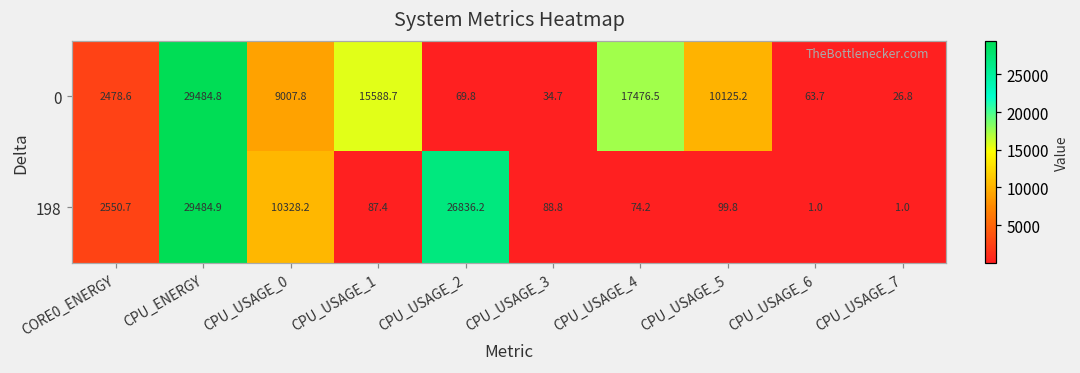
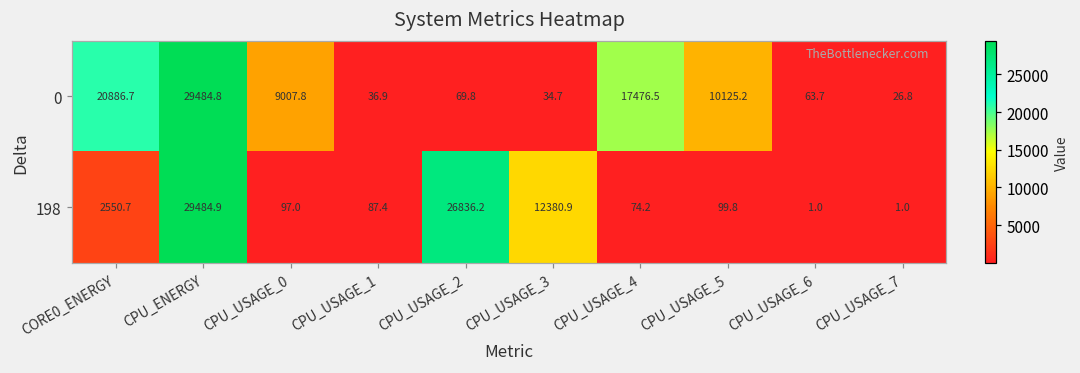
  {
    "0": {
-     "CORE0_ENERGY": 2478.6,
+     "CORE0_ENERGY": 20886.7,
      "CPU_ENERGY": 29484.8,
      "CPU_USAGE_0": 9007.8,
-     "CPU_USAGE_1": 15588.7,
+     "CPU_USAGE_1": 36.9,
      "CPU_USAGE_2": 69.8,
      "CPU_USAGE_3": 34.7,
      "CPU_USAGE_4": 17476.5,
      "CPU_USAGE_5": 10125.2,
      "CPU_USAGE_6": 63.7
    },
    "198": {
      "CORE0_ENERGY": 2550.7,
      "CPU_ENERGY": 29484.9,
-     "CPU_USAGE_0": 10328.2,
+     "CPU_USAGE_0": 97.0,
      "CPU_USAGE_1": 87.4,
      "CPU_USAGE_2": 26836.2,
-     "CPU_USAGE_3": 88.8,
+     "CPU_USAGE_3": 12380.9,
      "CPU_USAGE_4": 74.2,
      "CPU_USAGE_5": 99.8,
      "CPU_USAGE_6": 1.0,
      "CPU_USAGE_7": 1.0
    }
  }
